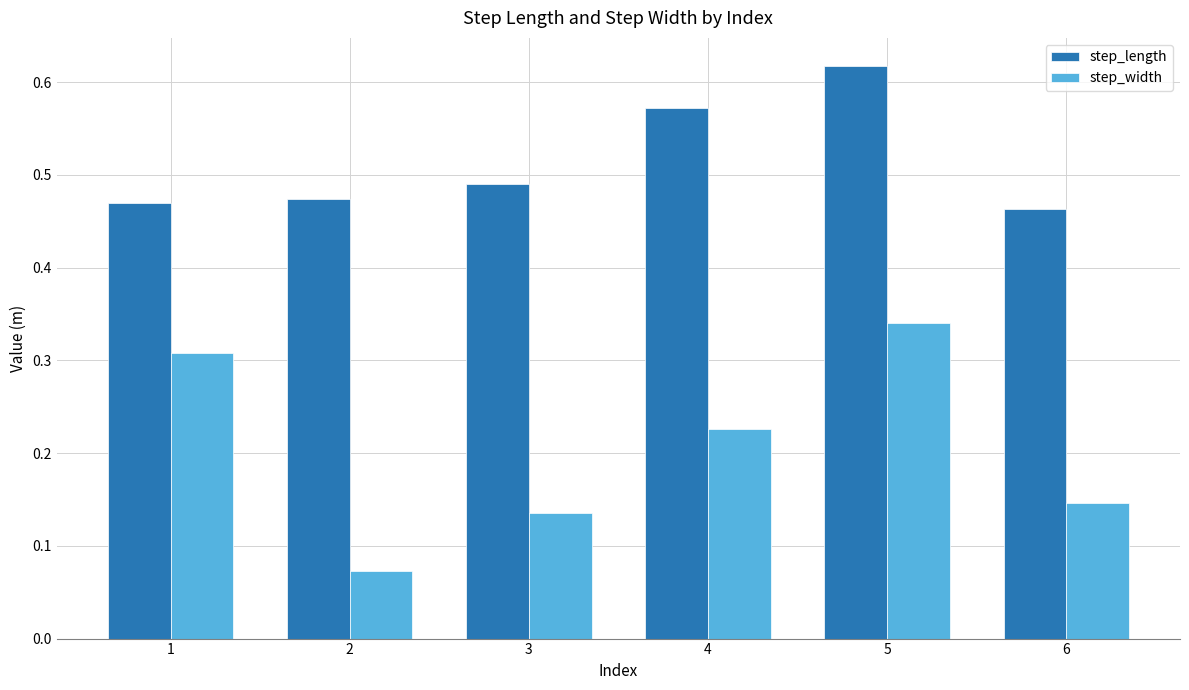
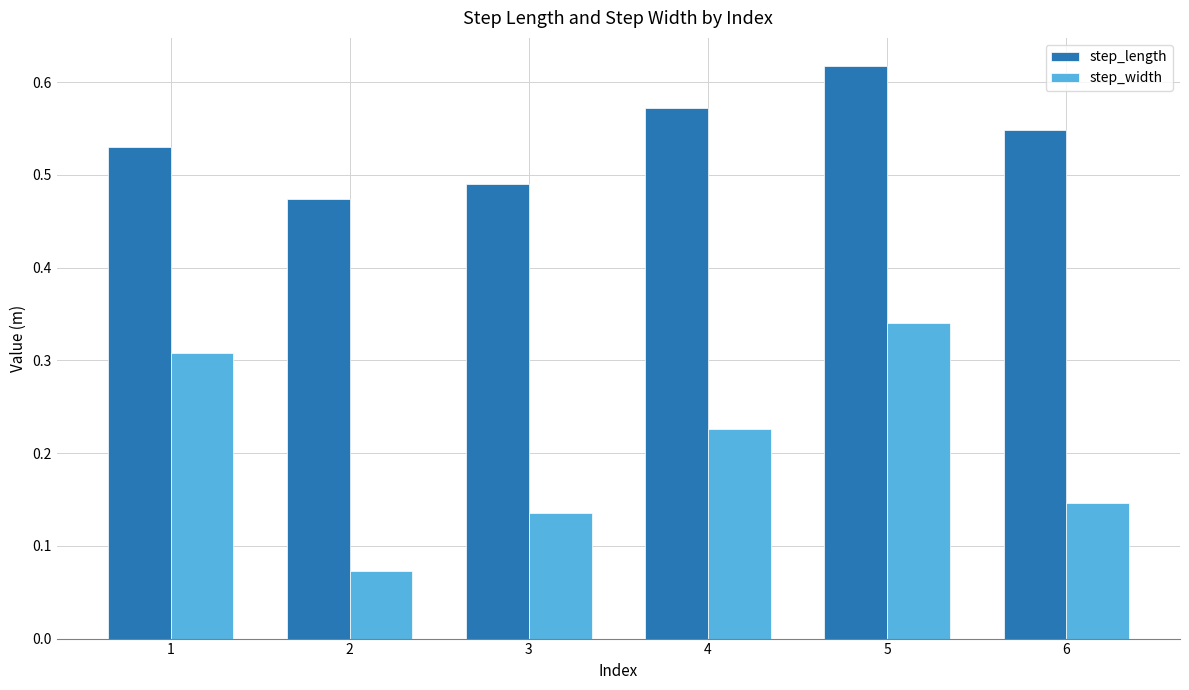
  {
    "step_length": {
-     "1": 0.47,
+     "1": 0.53,
      "2": 0.47,
      "3": 0.49,
      "4": 0.57,
      "5": 0.62,
-     "6": 0.46
+     "6": 0.55
    },
    "step_width": {
      "1": 0.31,
      "2": 0.07,
      "3": 0.14,
      "4": 0.23,
      "5": 0.34,
      "6": 0.15
    }
  }
